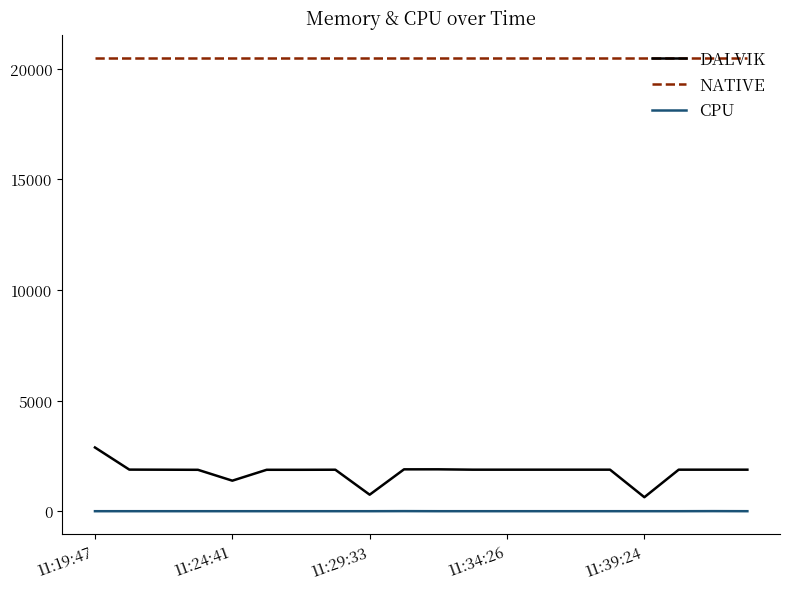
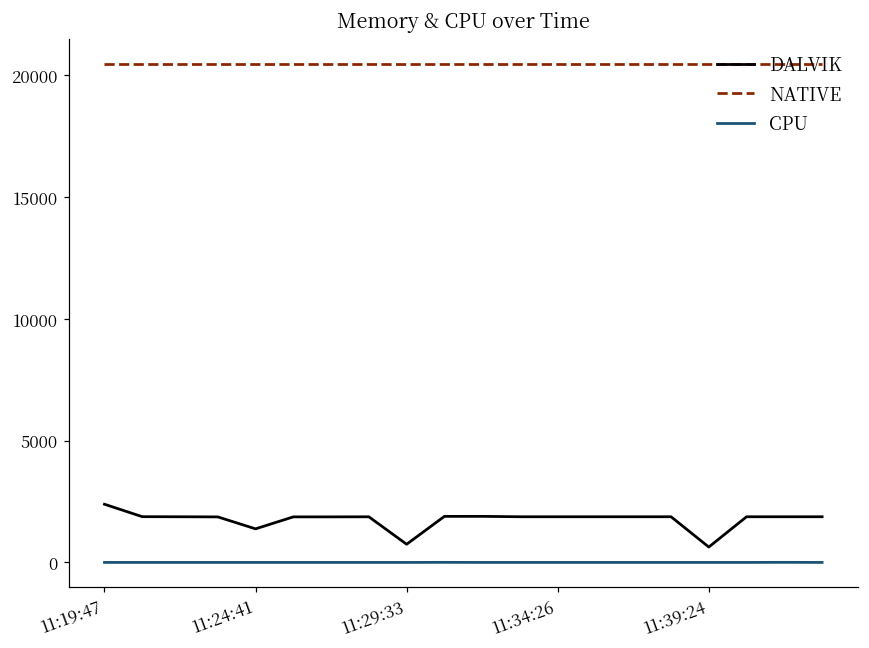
  {
    "DALVIK": {
-     "11:19:47": 2900,
+     "11:19:47": 2400,
      "11:24:41": 1400,
      "11:29:33": 700,
      "11:34:26": 1900,
      "11:39:24": 600
    },
    "NATIVE": {
      "11:19:47": 20500,
      "11:24:41": 20500,
      "11:29:33": 20500,
      "11:34:26": 20500,
      "11:39:24": 20500
    },
    "CPU": {
      "11:19:47": 0,
      "11:24:41": 0,
      "11:29:33": 0,
      "11:34:26": 0,
      "11:39:24": 0
    }
  }
